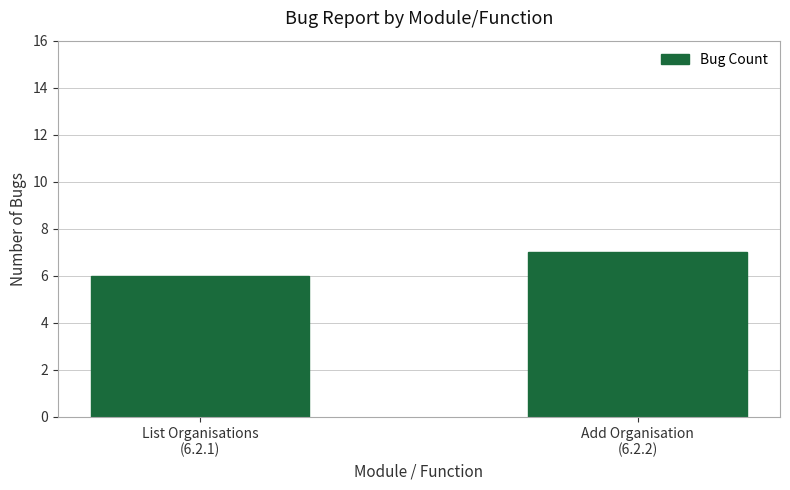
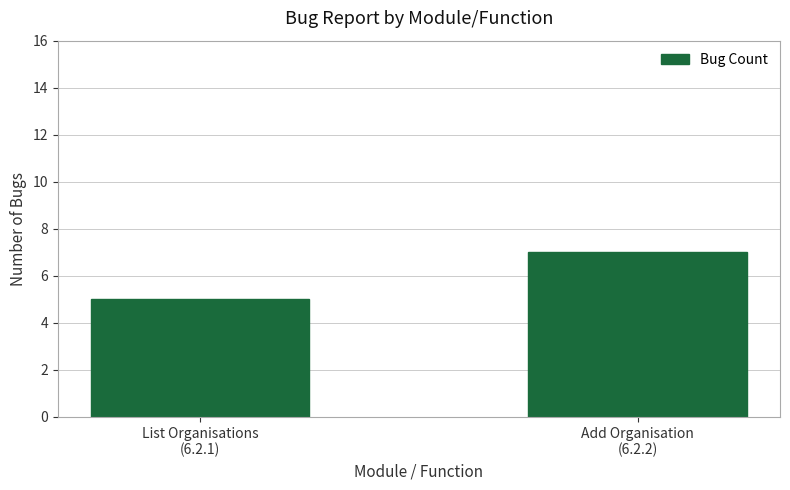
  {
-   "List Organisations (6.2.1)": 6,
+   "List Organisations (6.2.1)": 5,
    "Add Organisation (6.2.2)": 7
  }
